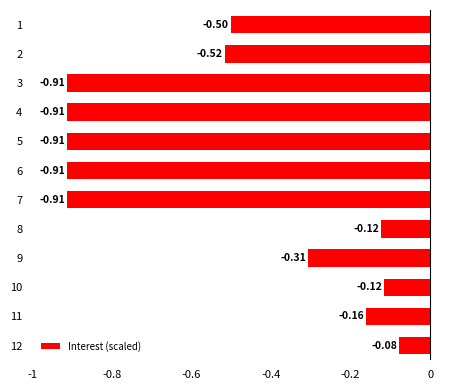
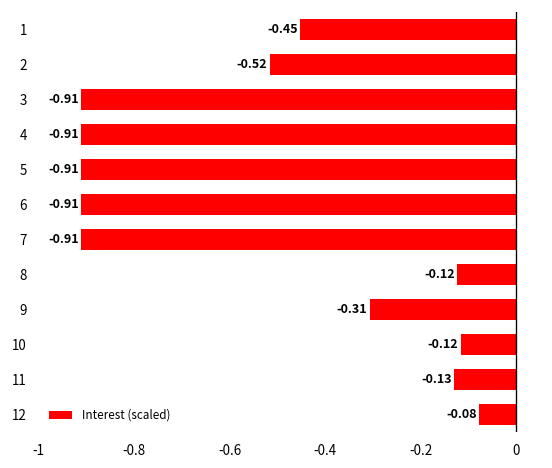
  {
-   "1": -0.50,
+   "1": -0.45,
    "2": -0.52,
    "3": -0.91,
    "4": -0.91,
    "5": -0.91,
    "6": -0.91,
    "7": -0.91,
    "8": -0.12,
    "9": -0.31,
    "10": -0.12,
-   "11": -0.16,
+   "11": -0.13,
    "12": -0.08
  }
